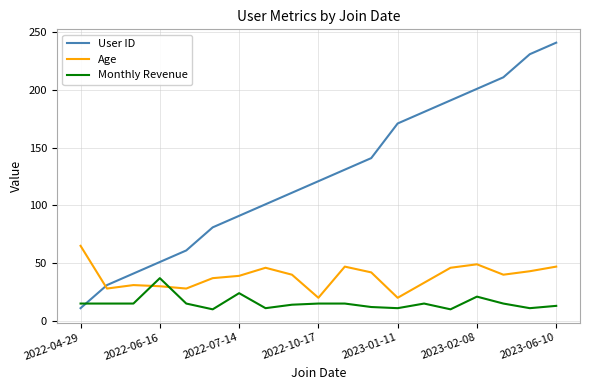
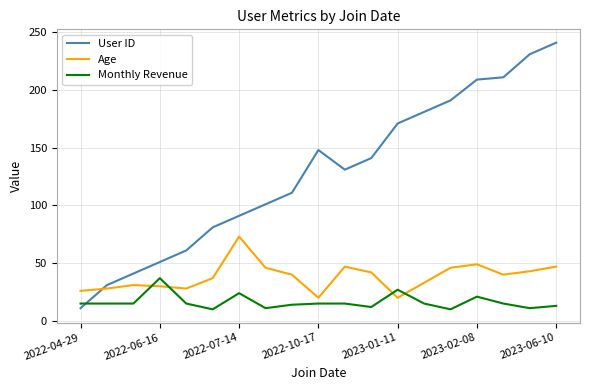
  {
    "User ID": {
      "2022-04-29": 11,
      "2022-06-16": 51,
      "2022-07-14": 91,
-     "2022-10-17": 121,
+     "2022-10-17": 148,
      "2023-01-11": 171,
-     "2023-02-08": 201
+     "2023-02-08": 209
    },
    "Age": {
-     "2022-04-29": 65,
+     "2022-04-29": 26,
      "2022-06-16": 30,
-     "2022-07-14": 39,
+     "2022-07-14": 73,
      "2022-10-17": 20,
      "2023-01-11": 20,
      "2023-02-08": 49
    },
    "Monthly Revenue": {
      "2022-04-29": 15,
      "2022-06-16": 37,
      "2022-07-14": 24,
      "2022-10-17": 15,
-     "2023-01-11": 11,
+     "2023-01-11": 27,
      "2023-02-08": 21
    }
  }
